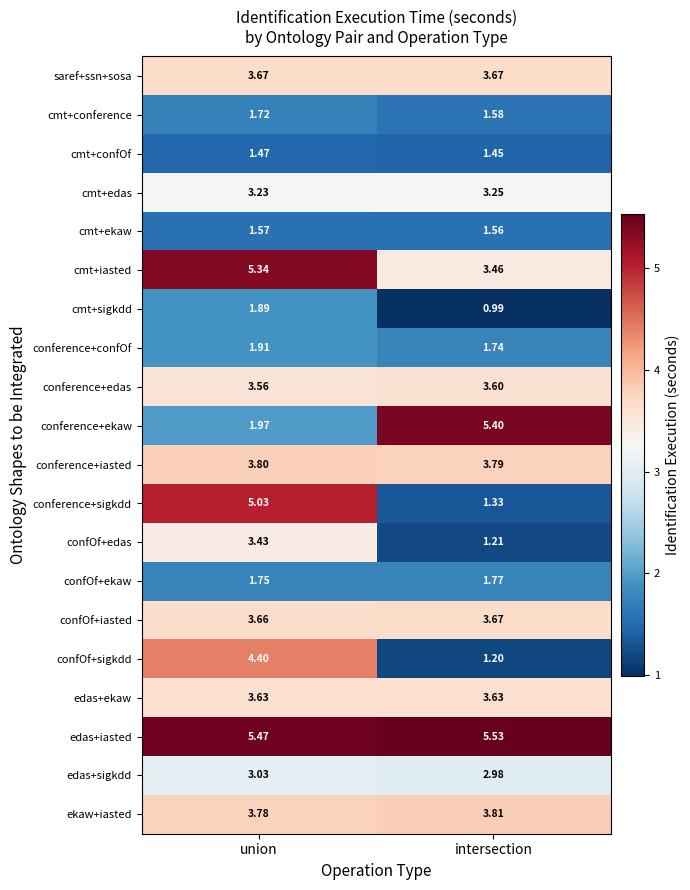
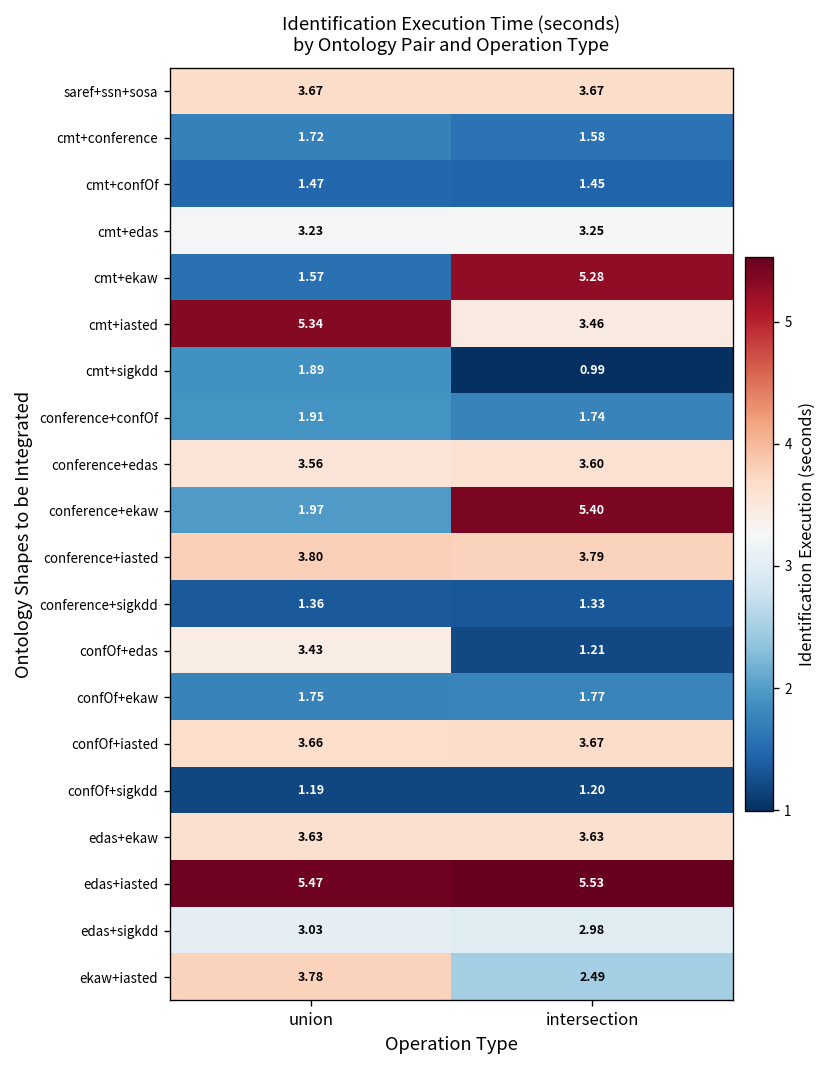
  {
    "saref+ssn+sosa": {
      "union": 3.67,
      "intersection": 3.67
    },
    "cmt+conference": {
      "union": 1.72,
      "intersection": 1.58
    },
    "cmt+confOf": {
      "union": 1.47,
      "intersection": 1.45
    },
    "cmt+edas": {
      "union": 3.23,
      "intersection": 3.25
    },
    "cmt+ekaw": {
      "union": 1.57,
-     "intersection": 1.56
+     "intersection": 5.28
    },
    "cmt+iasted": {
      "union": 5.34,
      "intersection": 3.46
    },
    "cmt+sigkdd": {
      "union": 1.89,
      "intersection": 0.99
    },
    "conference+confOf": {
      "union": 1.91,
      "intersection": 1.74
    },
    "conference+edas": {
      "union": 3.56,
      "intersection": 3.60
    },
    "conference+ekaw": {
      "union": 1.97,
      "intersection": 5.40
    },
    "conference+iasted": {
      "union": 3.80,
      "intersection": 3.79
    },
    "conference+sigkdd": {
-     "union": 5.03,
+     "union": 1.36,
      "intersection": 1.33
    },
    "confOf+edas": {
      "union": 3.43,
      "intersection": 1.21
    },
    "confOf+ekaw": {
      "union": 1.75,
      "intersection": 1.77
    },
    "confOf+iasted": {
      "union": 3.66,
      "intersection": 3.67
    },
    "confOf+sigkdd": {
-     "union": 4.40,
+     "union": 1.19,
      "intersection": 1.20
    },
    "edas+ekaw": {
      "union": 3.63,
      "intersection": 3.63
    },
    "edas+iasted": {
      "union": 5.47,
      "intersection": 5.53
    },
    "edas+sigkdd": {
      "union": 3.03,
      "intersection": 2.98
    },
    "ekaw+iasted": {
      "union": 3.78,
-     "intersection": 3.81
+     "intersection": 2.49
    }
  }
